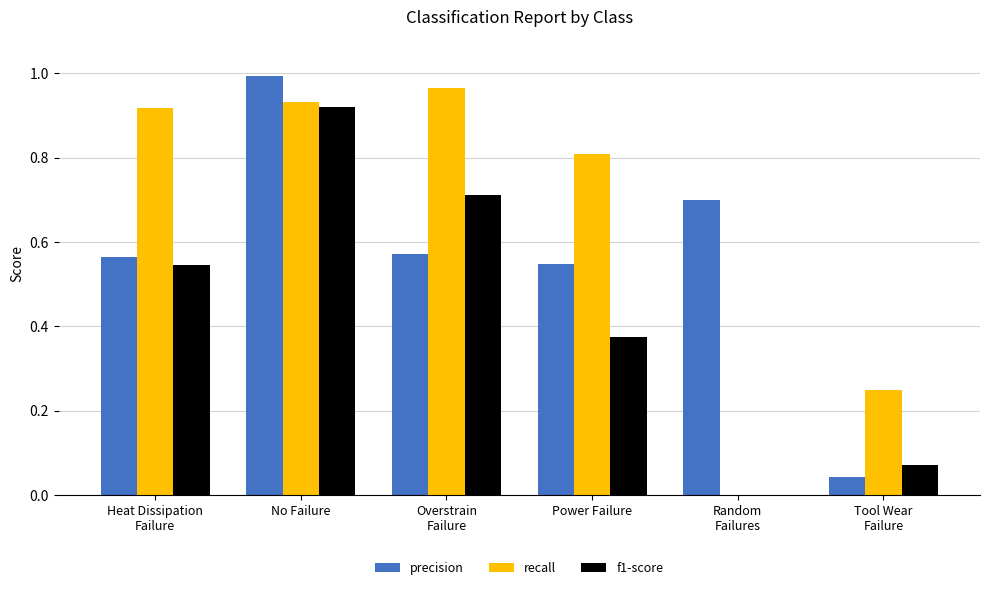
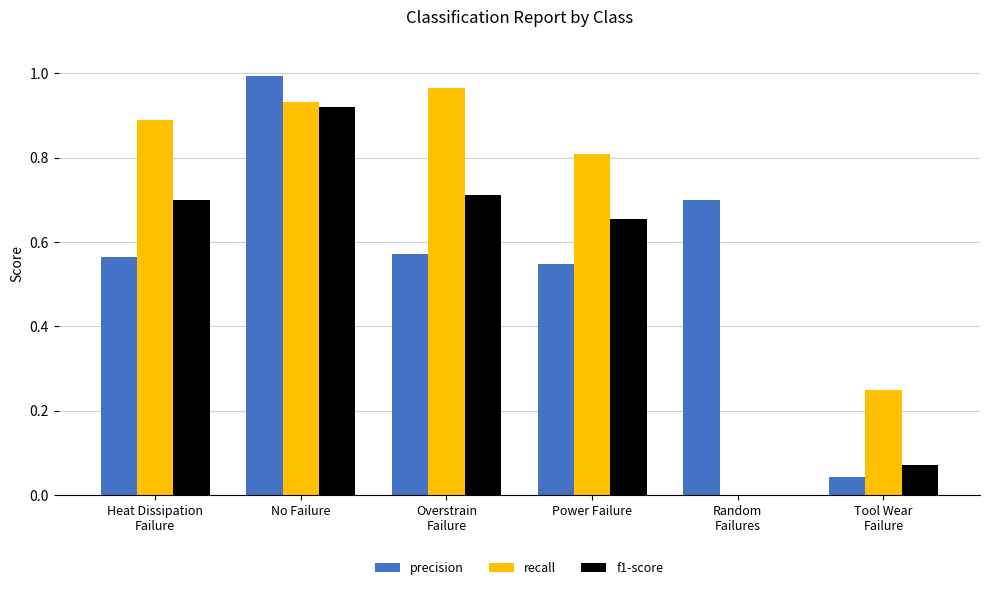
  {
    "precision": {
      "Heat Dissipation Failure": 0.56,
      "No Failure": 0.99,
      "Overstrain Failure": 0.57,
      "Power Failure": 0.55,
      "Random Failures": 0.70,
      "Tool Wear Failure": 0.04
    },
    "recall": {
-     "Heat Dissipation Failure": 0.92,
+     "Heat Dissipation Failure": 0.89,
      "No Failure": 0.93,
      "Overstrain Failure": 0.96,
      "Power Failure": 0.81,
      "Random Failures": 0.00,
      "Tool Wear Failure": 0.25
    },
    "f1-score": {
-     "Heat Dissipation Failure": 0.54,
+     "Heat Dissipation Failure": 0.70,
      "No Failure": 0.92,
      "Overstrain Failure": 0.71,
-     "Power Failure": 0.37,
+     "Power Failure": 0.65,
      "Random Failures": 0.00,
      "Tool Wear Failure": 0.07
    }
  }
